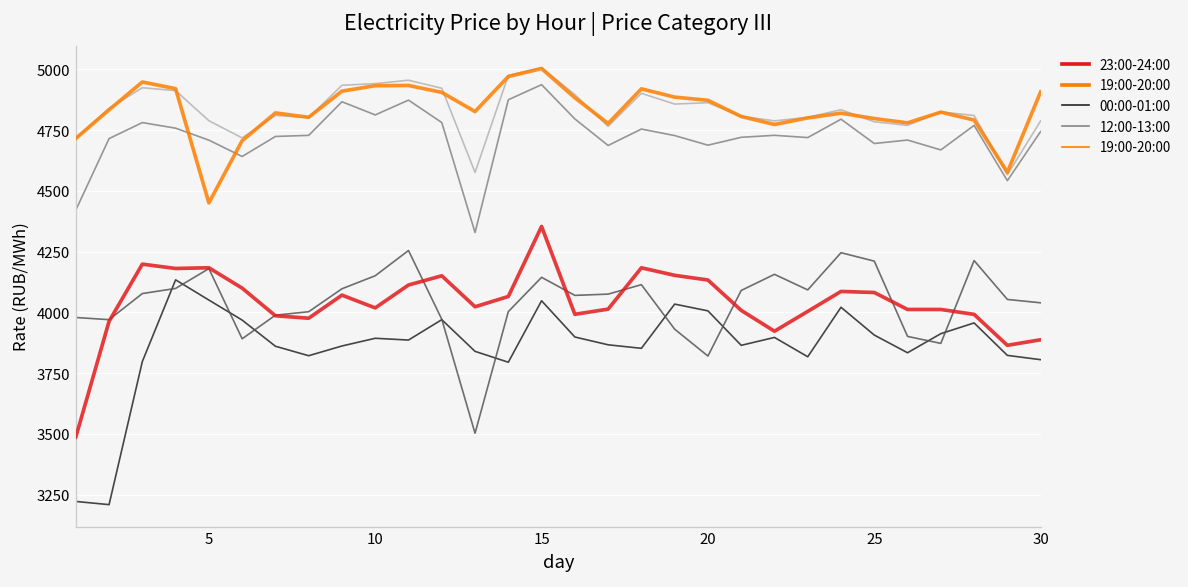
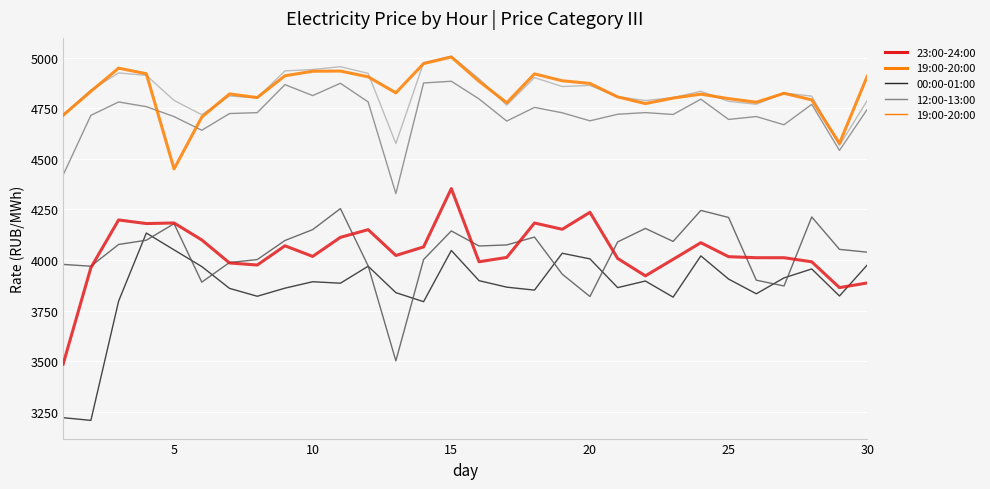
  {
    "00:00-01:00": {
      "5": 4050,
      "10": 3890,
      "15": 4050,
      "20": 4010,
      "25": 3910,
-     "30": 3810
+     "30": 3980
    },
    "12:00-13:00": {
      "5": 4710,
      "10": 4810,
-     "15": 4940,
+     "15": 4880,
      "20": 4690,
      "25": 4690,
      "30": 4740
    },
    "19:00-20:00": {
      "5": 4450,
      "25": 4800,
      "30": 4910
    },
    "23:00-24:00": {
      "10": 4020,
      "15": 4350,
-     "20": 4130,
-     "25": 4080,
+     "20": 4240,
+     "25": 4020,
      "30": 3890
    }
  }
